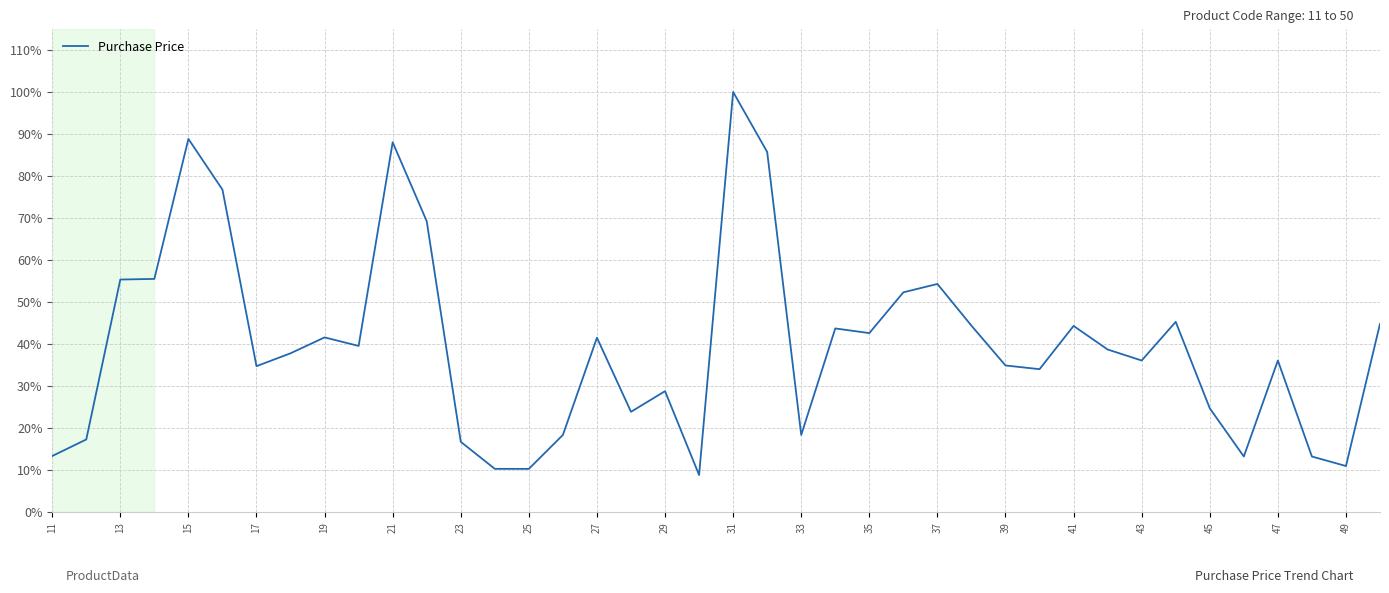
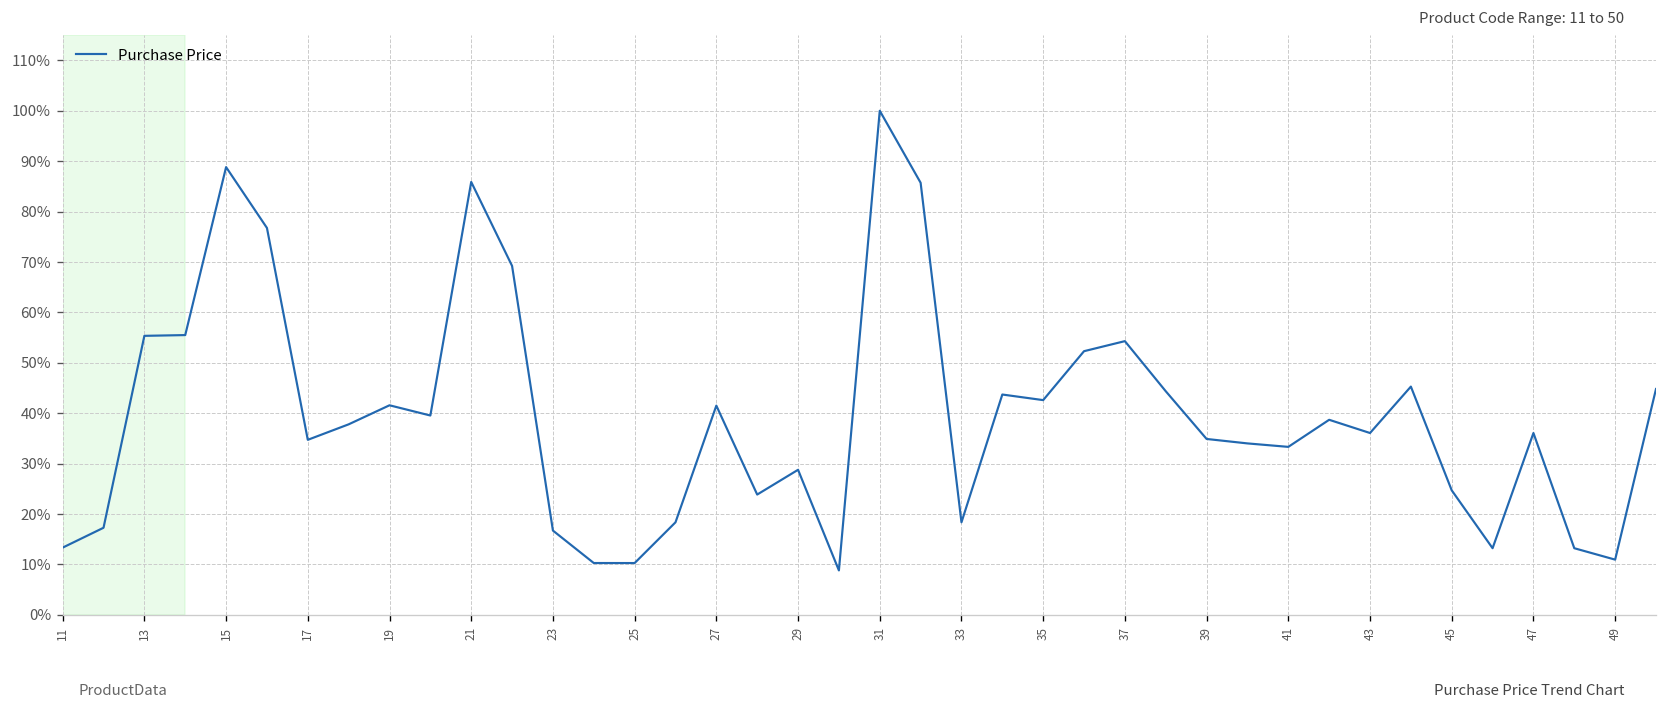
  {
    "11": "13%",
    "13": "55%",
    "15": "89%",
    "17": "35%",
    "19": "42%",
-   "21": "88%",
+   "21": "86%",
    "23": "17%",
    "25": "10%",
    "27": "42%",
    "29": "29%",
    "31": "100%",
    "33": "18%",
    "35": "43%",
    "37": "54%",
    "39": "35%",
-   "41": "44%",
+   "41": "33%",
    "43": "36%",
    "45": "25%",
    "47": "36%",
    "49": "11%"
  }
